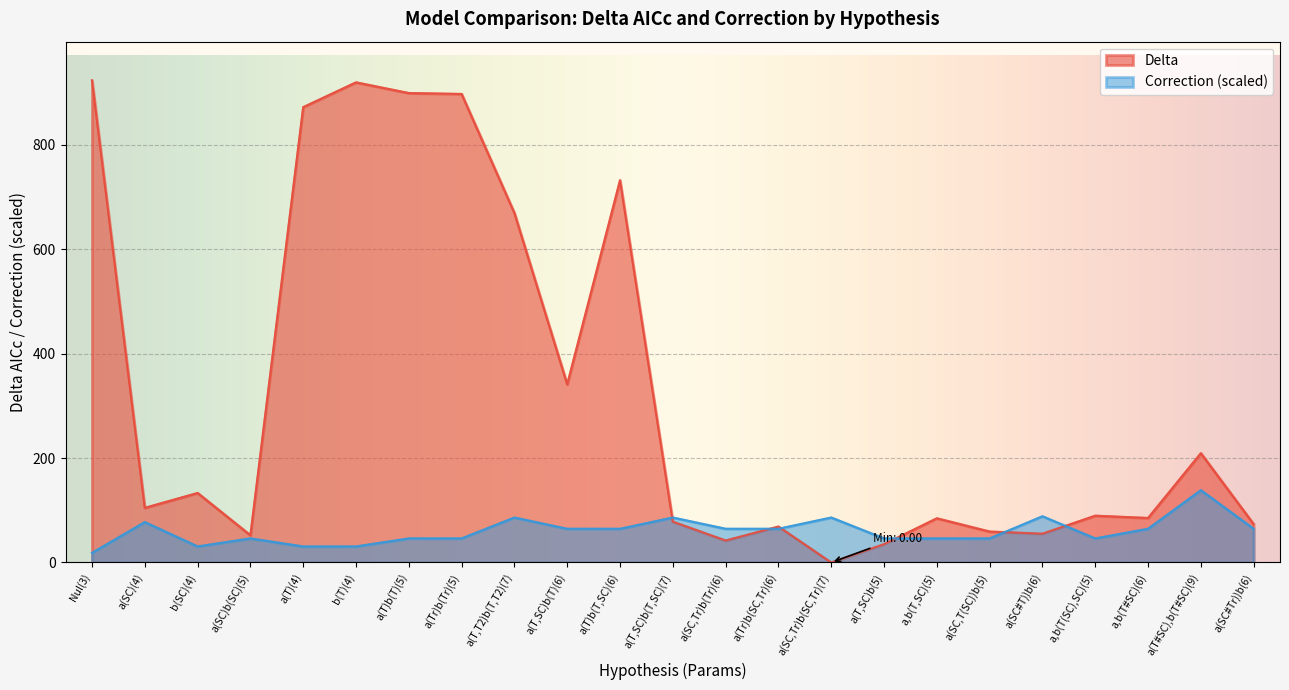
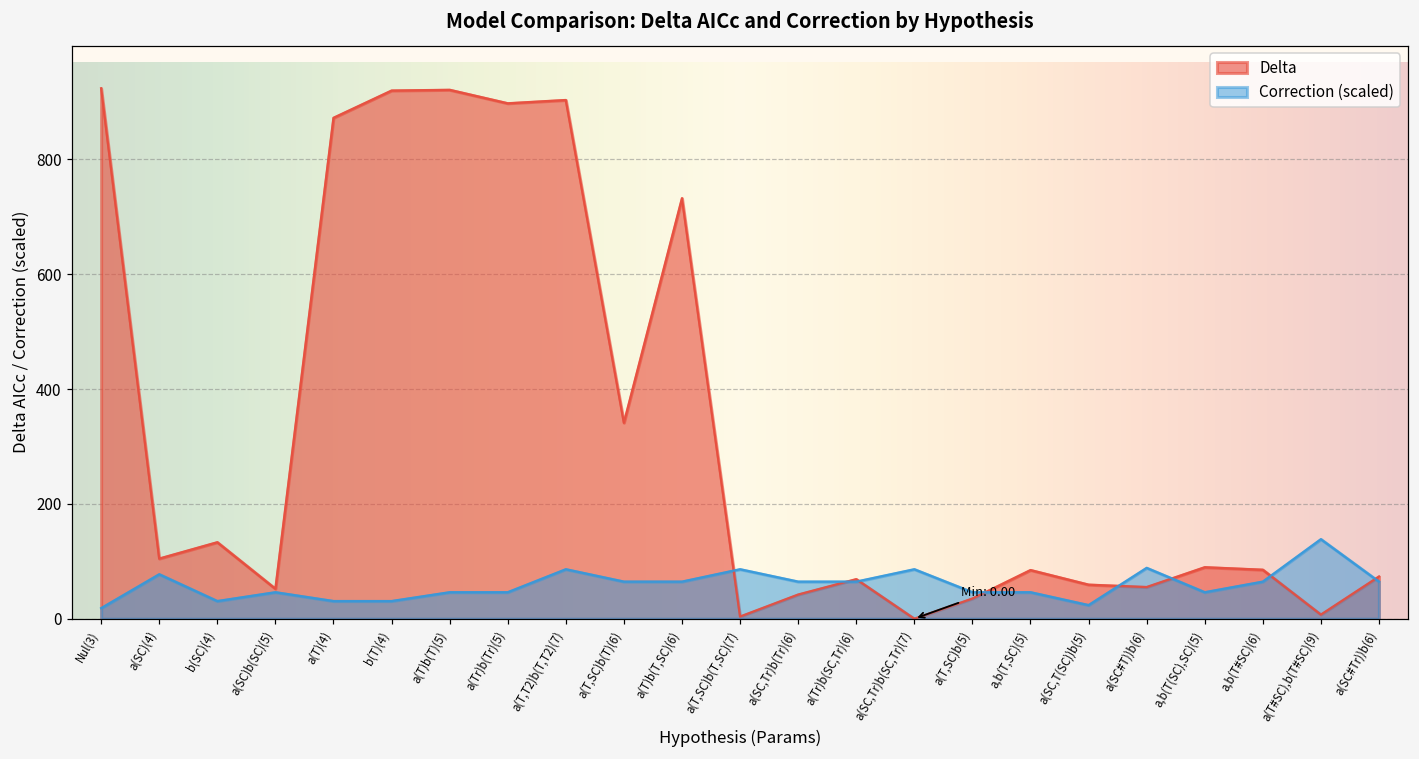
  {
    "Delta": {
      "Nul(3)": 920,
      "a(SC)(4)": 100,
      "b(SC)(4)": 130,
      "a(SC)b(SC)(5)": 50,
      "a(T)(4)": 870,
      "b(T)(4)": 920,
-     "a(T)b(T)(5)": 900,
+     "a(T)b(T)(5)": 920,
      "a(Tr)b(Tr)(5)": 900,
-     "a(T,T2)b(T,T2)(7)": 670,
+     "a(T,T2)b(T,T2)(7)": 900,
      "a(T,SC)b(T)(6)": 340,
      "a(T)b(T,SC)(6)": 730,
-     "a(T,SC)b(T,SC)(7)": 80,
+     "a(T,SC)b(T,SC)(7)": 0,
      "a(SC,Tr)b(Tr)(6)": 40,
      "a(SC,Tr)b(SC,Tr)(7)": 0,
      "a,b(T,SC)(5)": 80,
      "a(SC,T(SC))b(5)": 60,
      "a(SC#T))b(6)": 60,
      "a,b(T(SC),SC)(5)": 90,
      "a,b(T#SC)(6)": 90,
-     "a(T#SC),b(T#SC)(9)": 210,
+     "a(T#SC),b(T#SC)(9)": 10,
      "a(SC#Tr))b(6)": 70
    },
    "Correction (scaled)": {
      "Nul(3)": 20,
      "a(SC)(4)": 80,
      "b(SC)(4)": 30,
      "a(SC)b(SC)(5)": 50,
      "a(T)(4)": 30,
      "b(T)(4)": 30,
      "a(T)b(T)(5)": 50,
      "a(Tr)b(Tr)(5)": 50,
      "a(T,T2)b(T,T2)(7)": 90,
      "a(T,SC)b(T)(6)": 60,
      "a(T)b(T,SC)(6)": 60,
      "a(T,SC)b(T,SC)(7)": 90,
      "a(SC,Tr)b(Tr)(6)": 60,
      "a(SC,Tr)b(SC,Tr)(7)": 90,
      "a,b(T,SC)(5)": 50,
-     "a(SC,T(SC))b(5)": 50,
+     "a(SC,T(SC))b(5)": 20,
      "a(SC#T))b(6)": 90,
      "a,b(T(SC),SC)(5)": 50,
      "a,b(T#SC)(6)": 60,
      "a(T#SC),b(T#SC)(9)": 140,
      "a(SC#Tr))b(6)": 60
    }
  }
